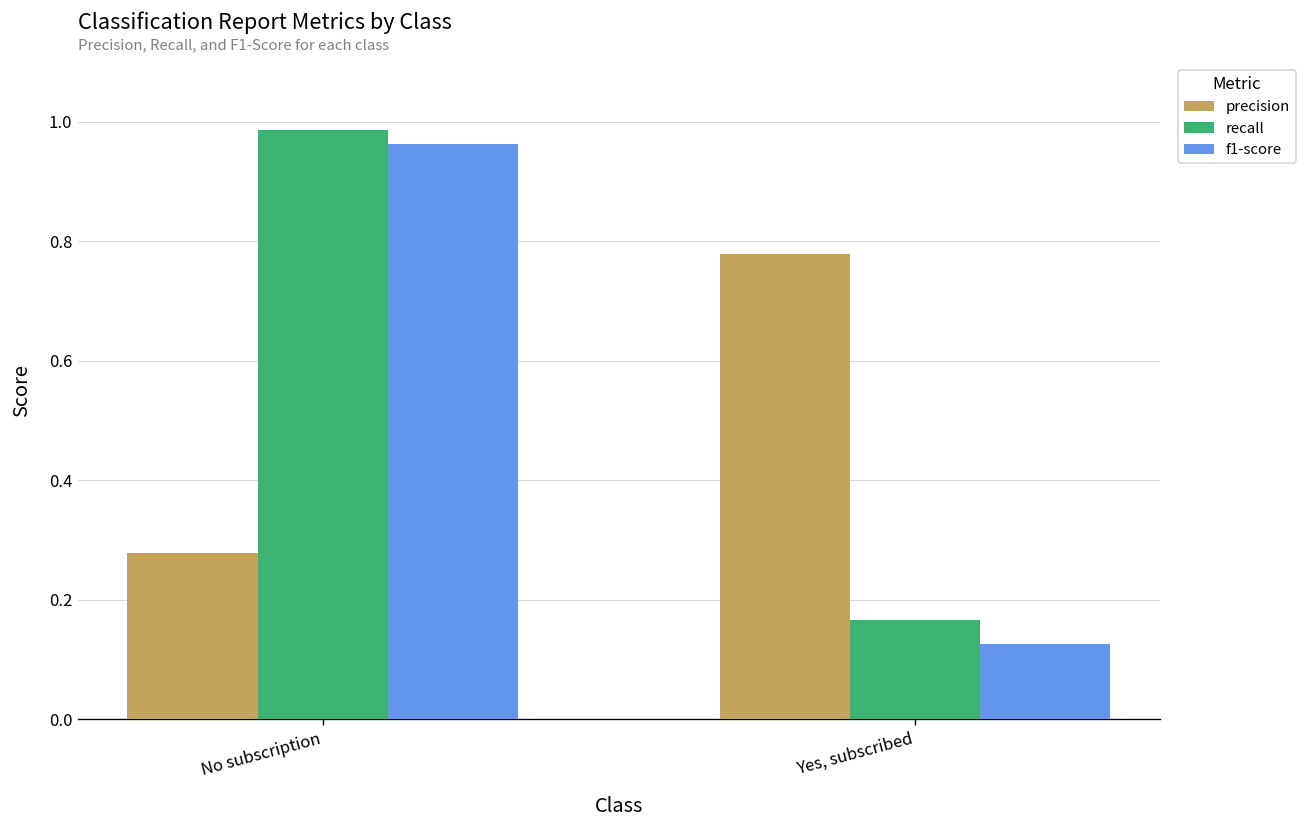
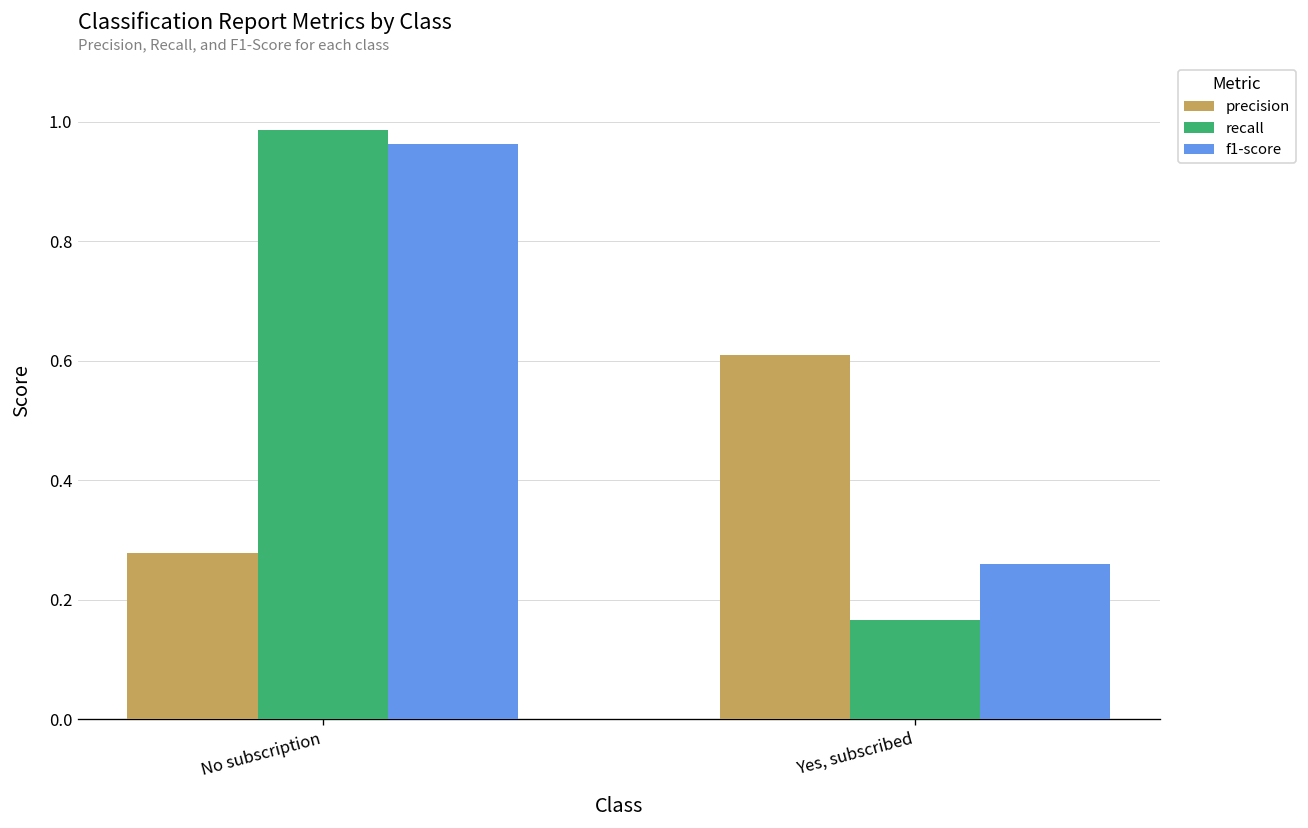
  {
    "precision": {
      "No subscription": 0.28,
-     "Yes, subscribed": 0.78
+     "Yes, subscribed": 0.61
    },
    "recall": {
      "No subscription": 0.99,
      "Yes, subscribed": 0.17
    },
    "f1-score": {
      "No subscription": 0.96,
-     "Yes, subscribed": 0.13
+     "Yes, subscribed": 0.26
    }
  }
